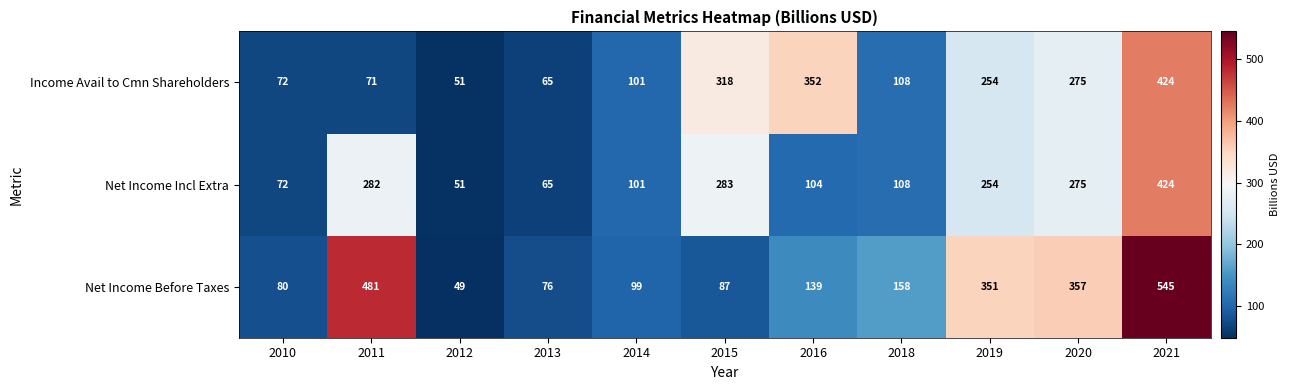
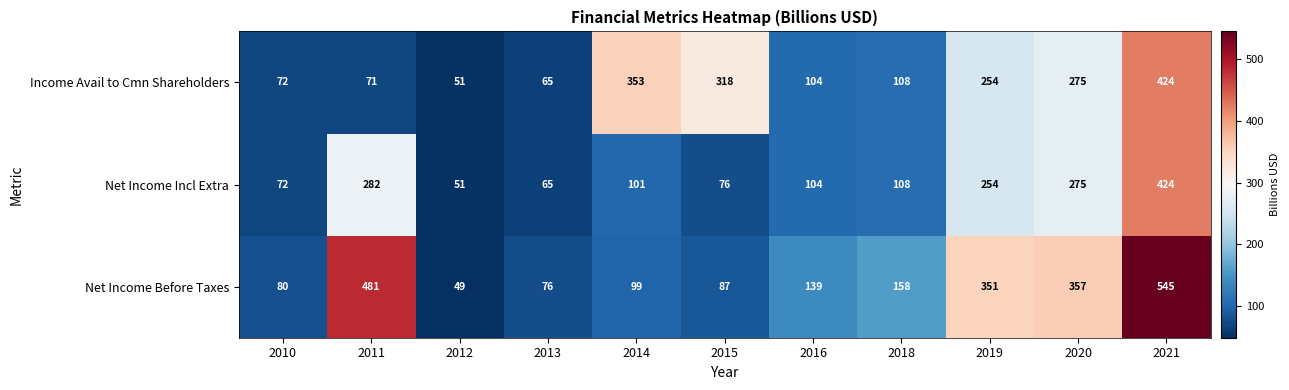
  {
    "Income Avail to Cmn Shareholders": {
      "2010": 72,
      "2011": 71,
      "2012": 51,
      "2013": 65,
-     "2014": 101,
+     "2014": 353,
      "2015": 318,
-     "2016": 352,
+     "2016": 104,
      "2018": 108,
      "2019": 254,
      "2020": 275,
      "2021": 424
    },
    "Net Income Incl Extra": {
      "2010": 72,
      "2011": 282,
      "2012": 51,
      "2013": 65,
      "2014": 101,
-     "2015": 283,
+     "2015": 76,
      "2016": 104,
      "2018": 108,
      "2019": 254,
      "2020": 275,
      "2021": 424
    },
    "Net Income Before Taxes": {
      "2010": 80,
      "2011": 481,
      "2012": 49,
      "2013": 76,
      "2014": 99,
      "2015": 87,
      "2016": 139,
      "2018": 158,
      "2019": 351,
      "2020": 357,
      "2021": 545
    }
  }
